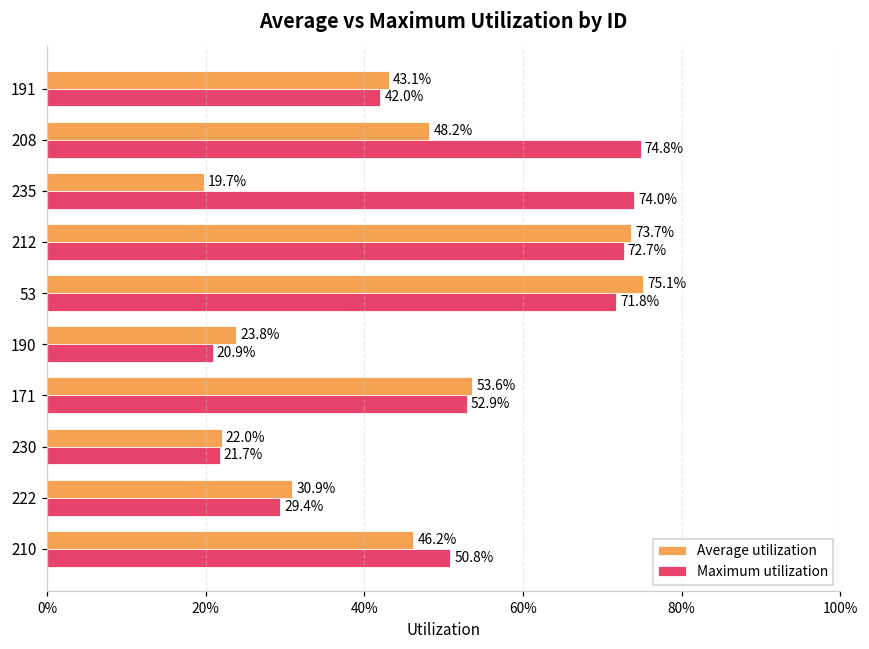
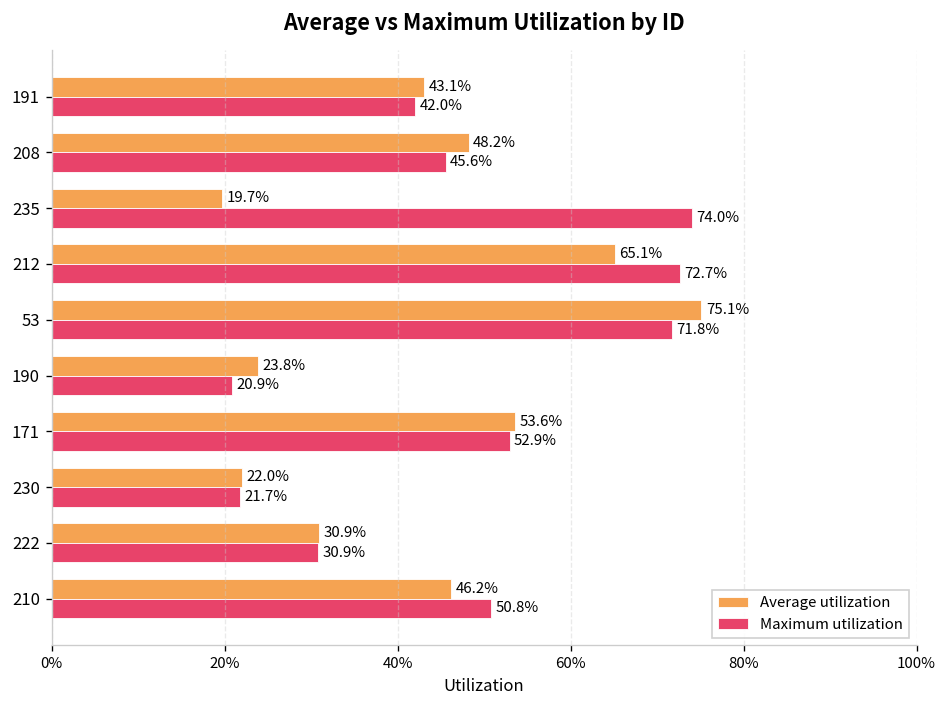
  {
    "Average utilization": {
      "191": "43.1%",
      "208": "48.2%",
      "235": "19.7%",
-     "212": "73.7%",
+     "212": "65.1%",
      "53": "75.1%",
      "190": "23.8%",
      "171": "53.6%",
      "230": "22.0%",
      "222": "30.9%",
      "210": "46.2%"
    },
    "Maximum utilization": {
      "191": "42.0%",
-     "208": "74.8%",
+     "208": "45.6%",
      "235": "74.0%",
      "212": "72.7%",
      "53": "71.8%",
      "190": "20.9%",
      "171": "52.9%",
      "230": "21.7%",
-     "222": "29.4%",
+     "222": "30.9%",
      "210": "50.8%"
    }
  }
